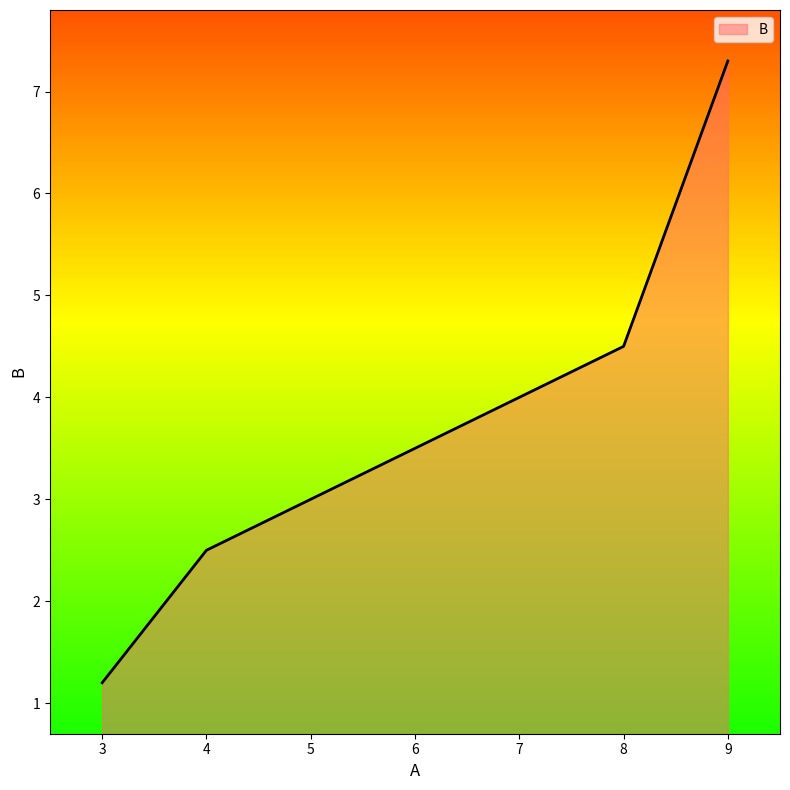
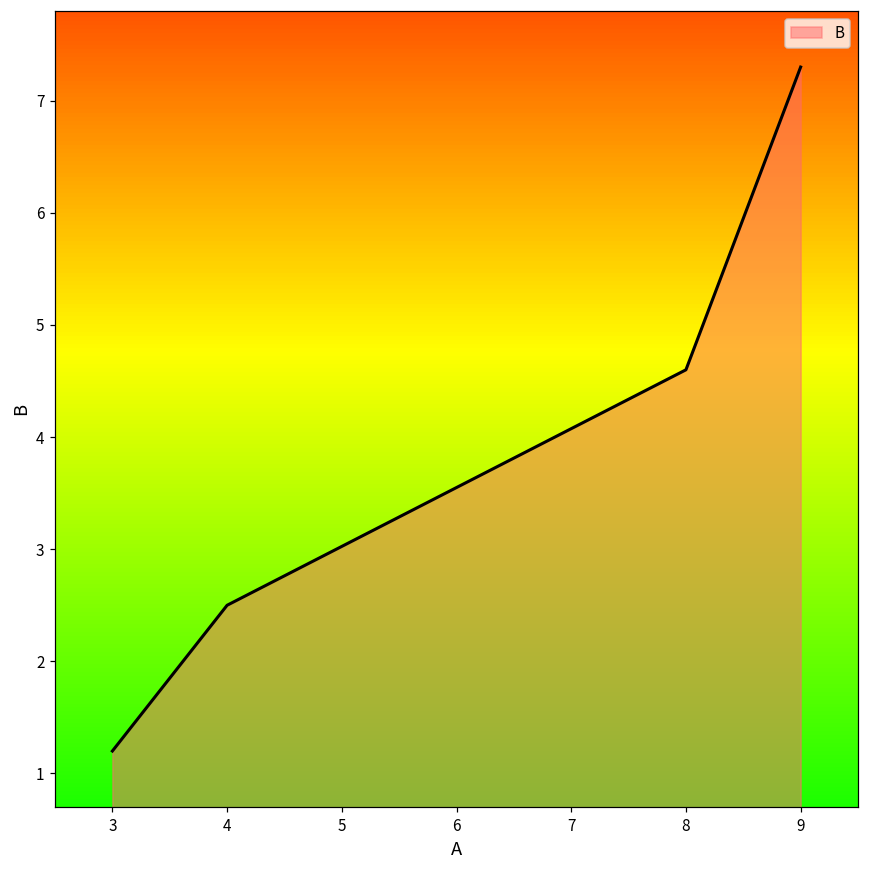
  {
    "3": 1.2,
    "4": 2.5,
-   "8": 4.5,
+   "8": 4.6,
    "9": 7.3
  }
